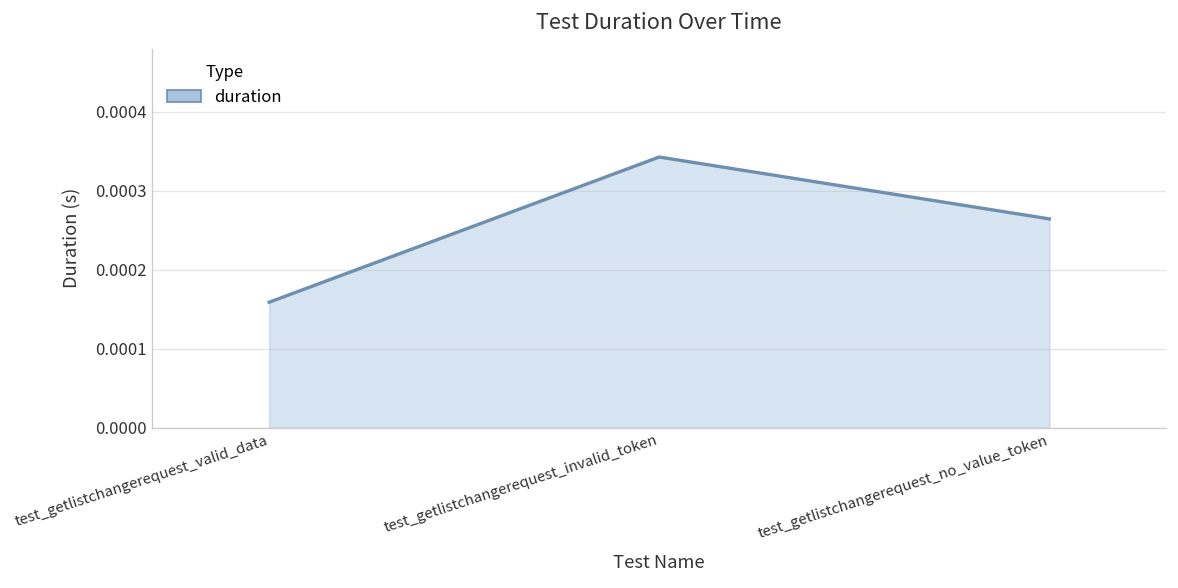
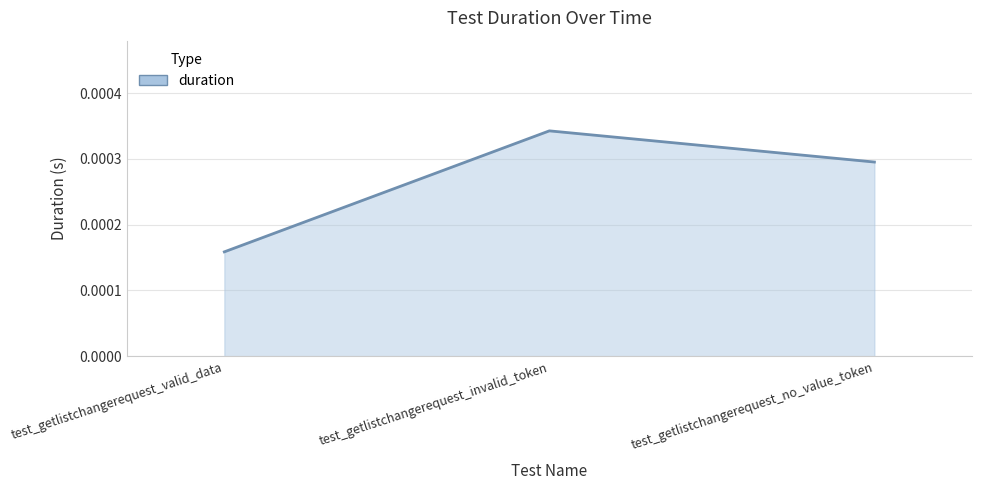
  {
    "test_getlistchangerequest_valid_data": 0.00016,
    "test_getlistchangerequest_invalid_token": 0.00034,
-   "test_getlistchangerequest_no_value_token": 0.00026
+   "test_getlistchangerequest_no_value_token": 0.00030
  }
